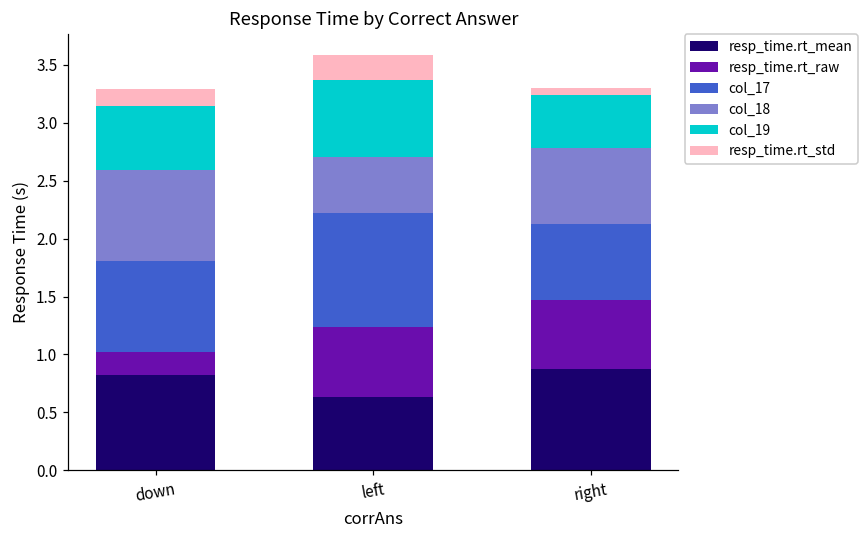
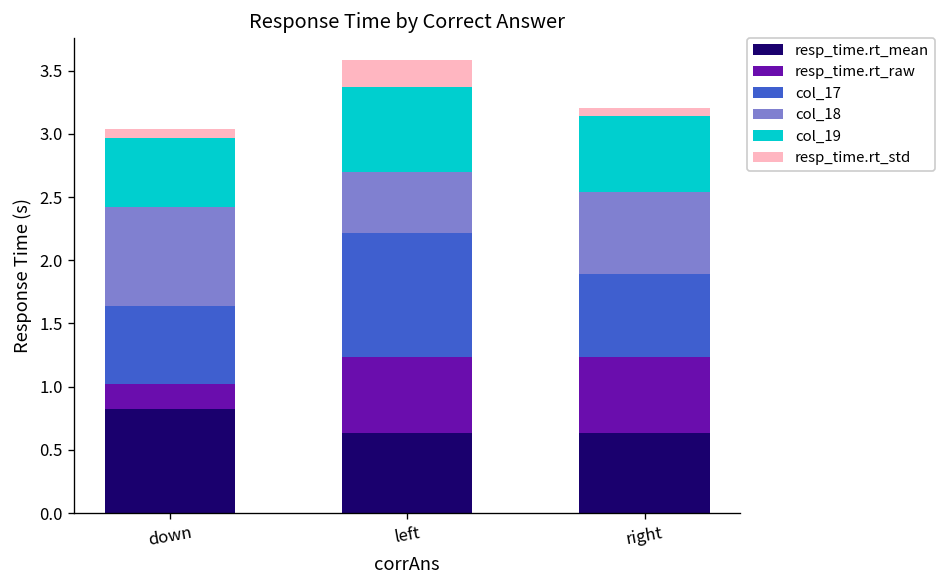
  {
    "resp_time.rt_mean": {
      "down": 0.83,
      "left": 0.63,
-     "right": 0.87
+     "right": 0.64
    },
    "resp_time.rt_raw": {
      "down": 0.19,
      "left": 0.60,
      "right": 0.60
    },
    "col_17": {
-     "down": 0.79,
+     "down": 0.62,
      "left": 0.98,
      "right": 0.65
    },
    "col_18": {
      "down": 0.78,
      "left": 0.48,
      "right": 0.65
    },
    "col_19": {
      "down": 0.55,
      "left": 0.67,
-     "right": 0.46
+     "right": 0.60
    },
    "resp_time.rt_std": {
-     "down": 0.15,
+     "down": 0.07,
      "left": 0.21,
      "right": 0.06
    }
  }
